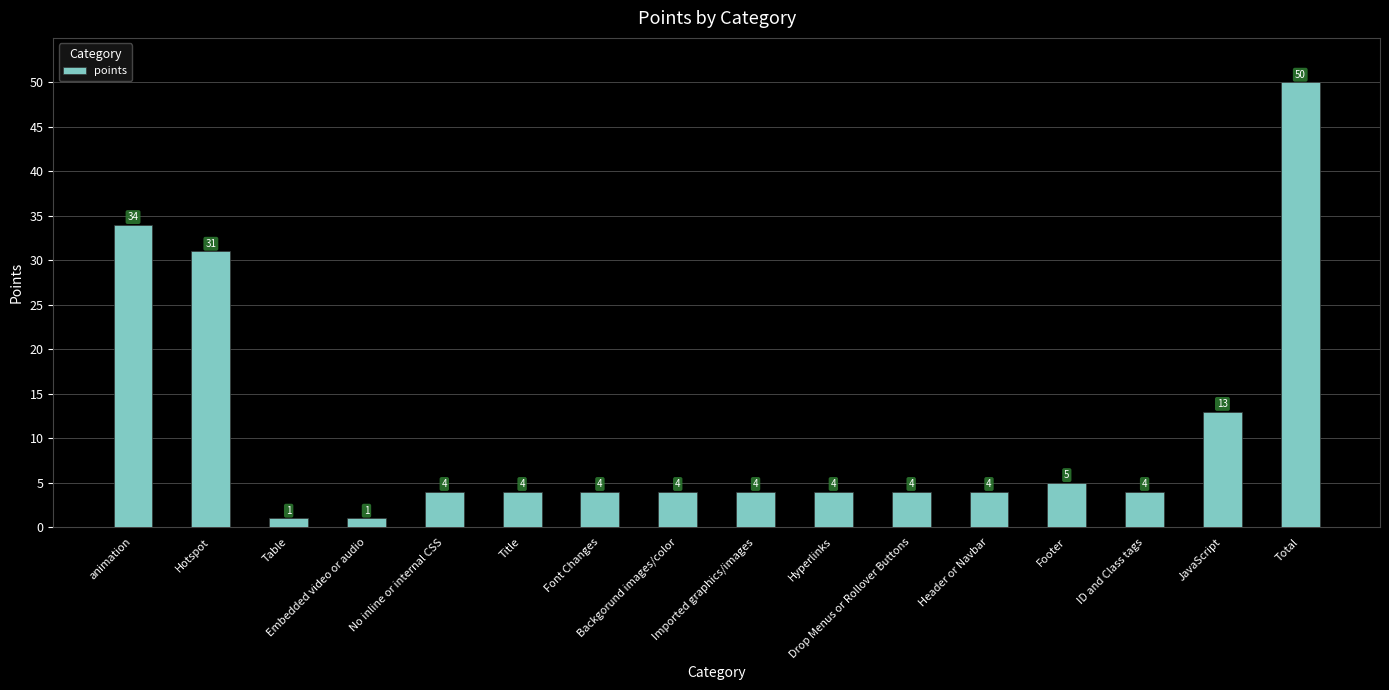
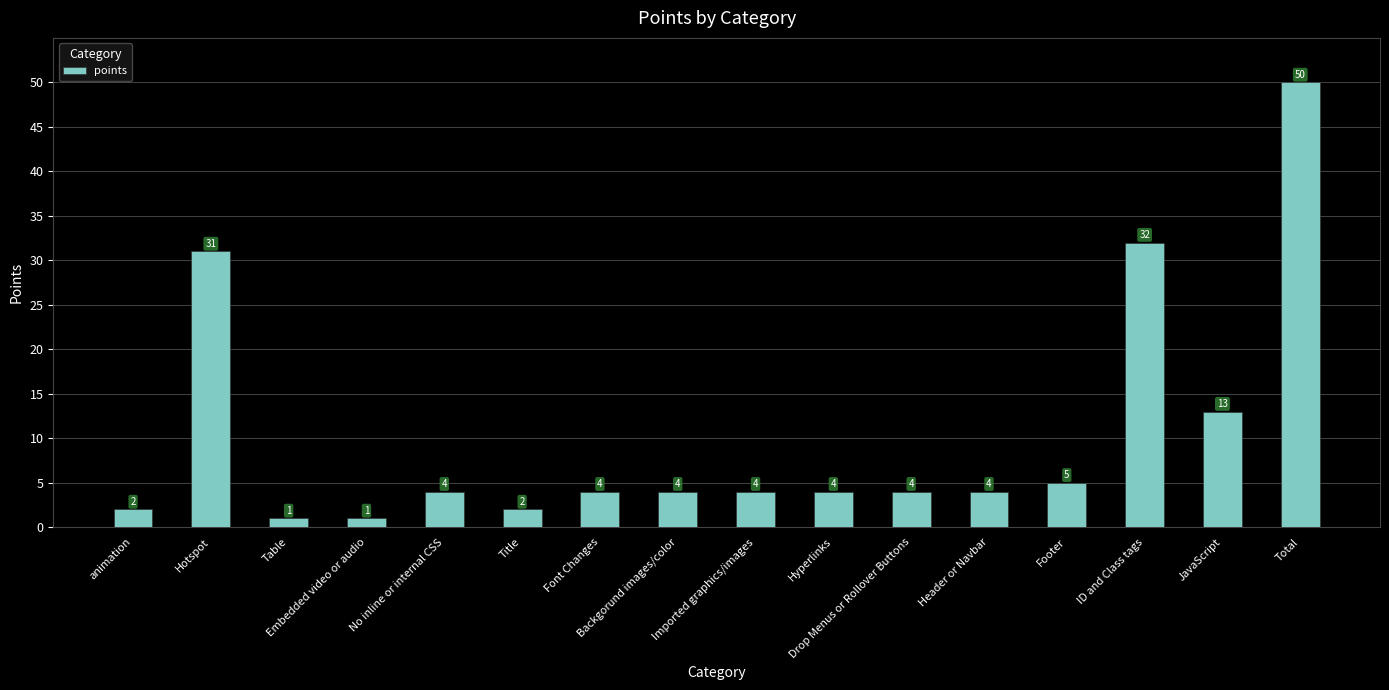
  {
-   "animation": 34,
-   "Title": 4,
-   "ID and Class tags": 4
+   "animation": 2,
+   "Title": 2,
+   "ID and Class tags": 32
  }
